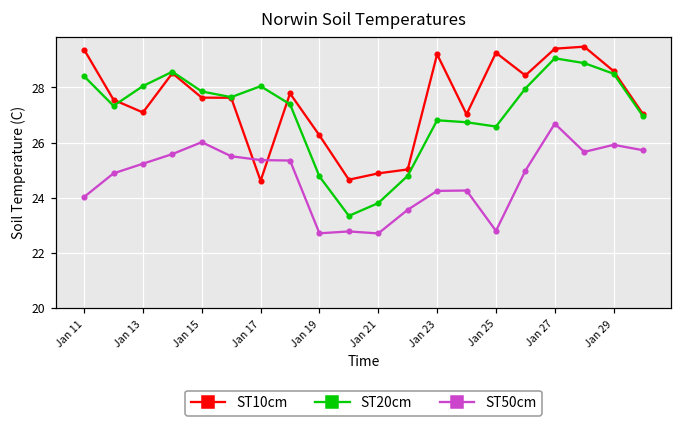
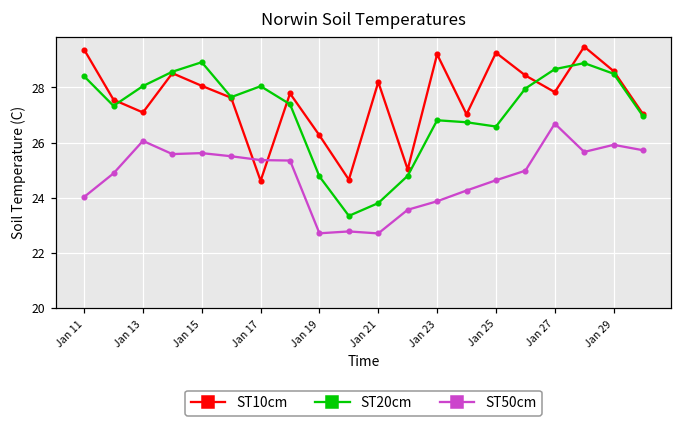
  {
    "ST10cm": {
      "Jan 11": 29.4,
      "Jan 13": 27.1,
-     "Jan 15": 27.6,
+     "Jan 15": 28.1,
      "Jan 17": 24.6,
      "Jan 19": 26.3,
-     "Jan 21": 24.9,
+     "Jan 21": 28.2,
      "Jan 23": 29.2,
      "Jan 25": 29.3,
-     "Jan 27": 29.4
+     "Jan 27": 27.8
    },
    "ST20cm": {
      "Jan 11": 28.4,
      "Jan 13": 28.0,
-     "Jan 15": 27.9,
+     "Jan 15": 28.9,
      "Jan 17": 28.0,
      "Jan 19": 24.8,
      "Jan 21": 23.8,
      "Jan 23": 26.8,
      "Jan 25": 26.6,
-     "Jan 27": 29.1
+     "Jan 27": 28.7
    },
    "ST50cm": {
      "Jan 11": 24.0,
-     "Jan 13": 25.2,
-     "Jan 15": 26.0,
+     "Jan 13": 26.1,
+     "Jan 15": 25.6,
      "Jan 17": 25.4,
      "Jan 19": 22.7,
      "Jan 21": 22.7,
-     "Jan 23": 24.2,
-     "Jan 25": 22.8,
+     "Jan 23": 23.9,
+     "Jan 25": 24.6,
      "Jan 27": 26.7,
      "Jan 29": 25.9
    }
  }
